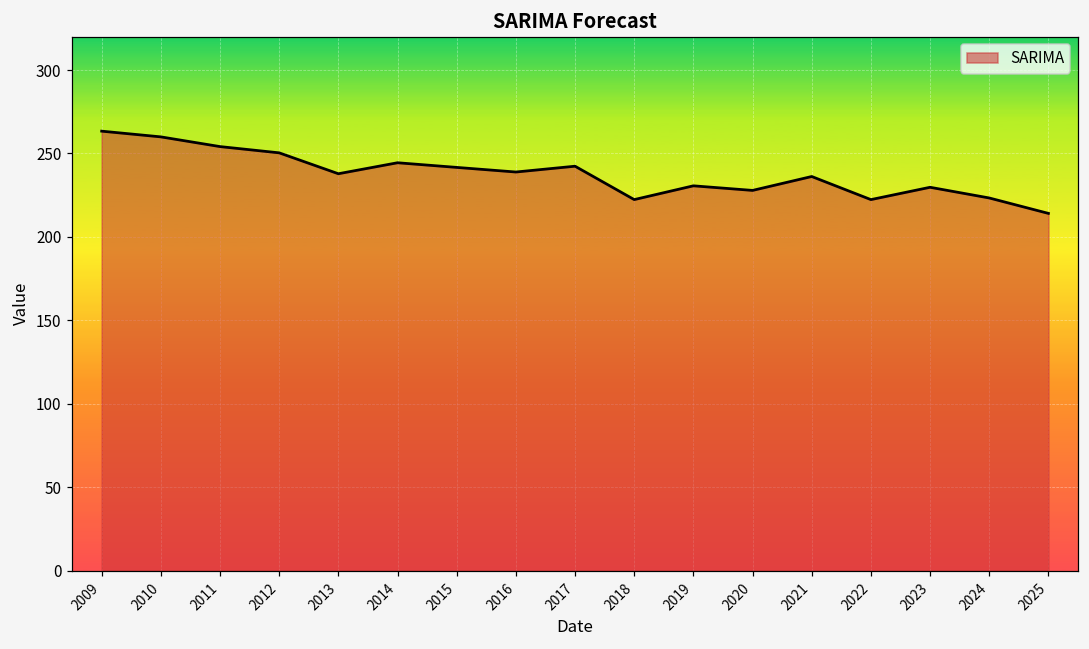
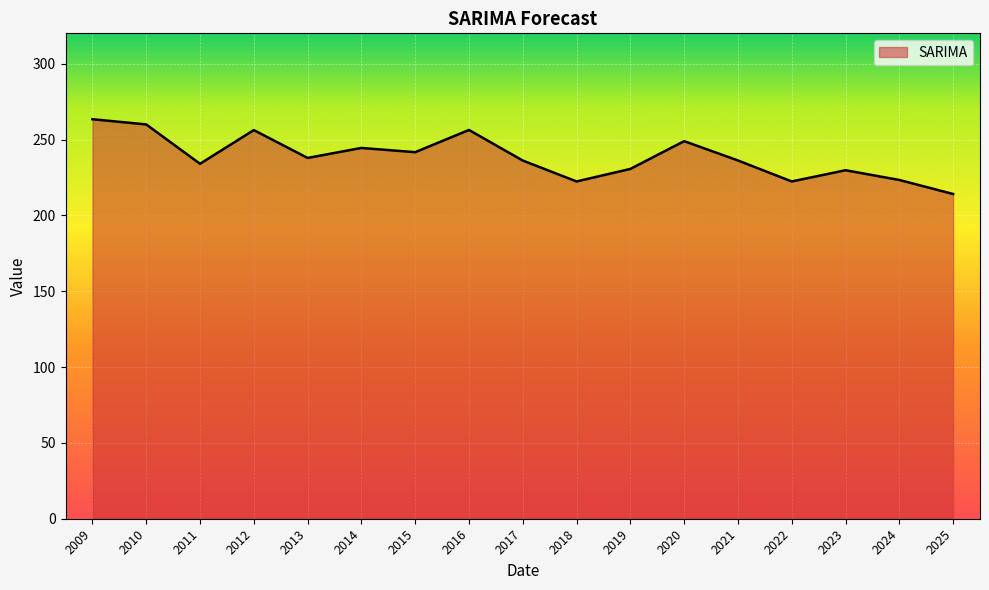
  {
    "2009": 263,
    "2010": 260,
-   "2011": 254,
-   "2012": 250,
+   "2011": 234,
+   "2012": 256,
    "2013": 238,
    "2014": 244,
    "2015": 242,
-   "2016": 239,
-   "2017": 242,
+   "2016": 256,
+   "2017": 236,
    "2018": 222,
    "2019": 231,
-   "2020": 228,
+   "2020": 249,
    "2021": 236,
    "2022": 222,
    "2023": 230,
    "2024": 223,
    "2025": 214
  }
